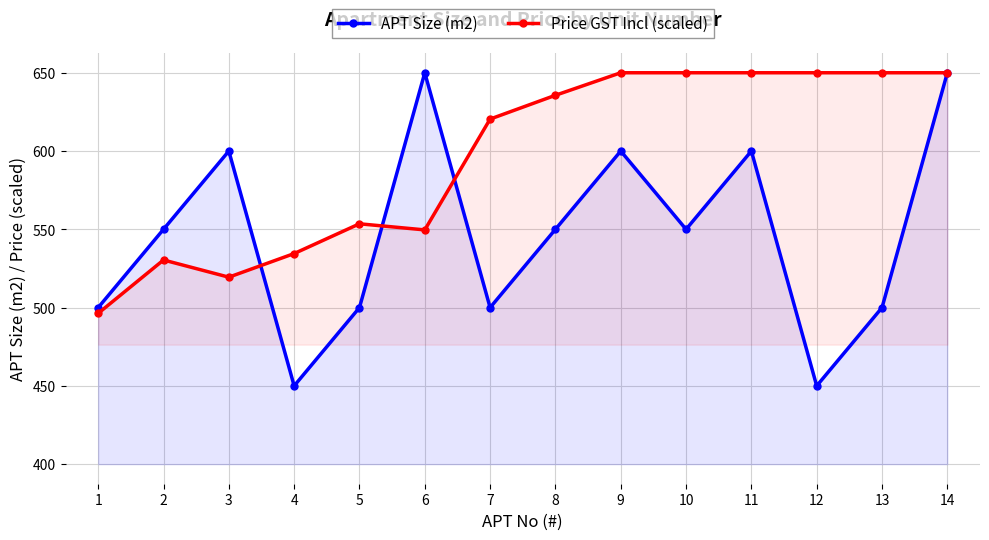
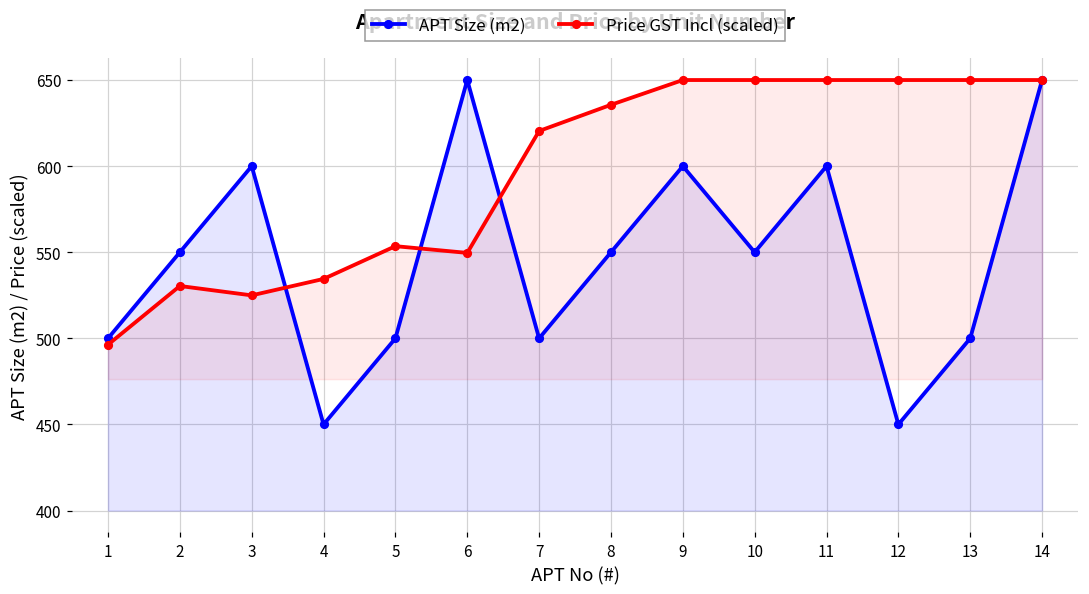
  {
    "APT Size (m2)": {
      "1": 500,
      "2": 550,
      "3": 600,
      "4": 450,
      "5": 500,
      "6": 650,
      "7": 500,
      "8": 550,
      "9": 600,
      "10": 550,
      "11": 600,
      "12": 450,
      "13": 500
    },
    "Price GST Incl (scaled)": {
      "1": 496,
      "2": 530,
-     "3": 519,
+     "3": 525,
      "4": 535,
      "5": 554,
      "6": 550,
      "7": 620,
      "8": 636,
      "9": 650,
      "10": 650,
      "11": 650,
      "12": 650,
      "13": 650
    }
  }
